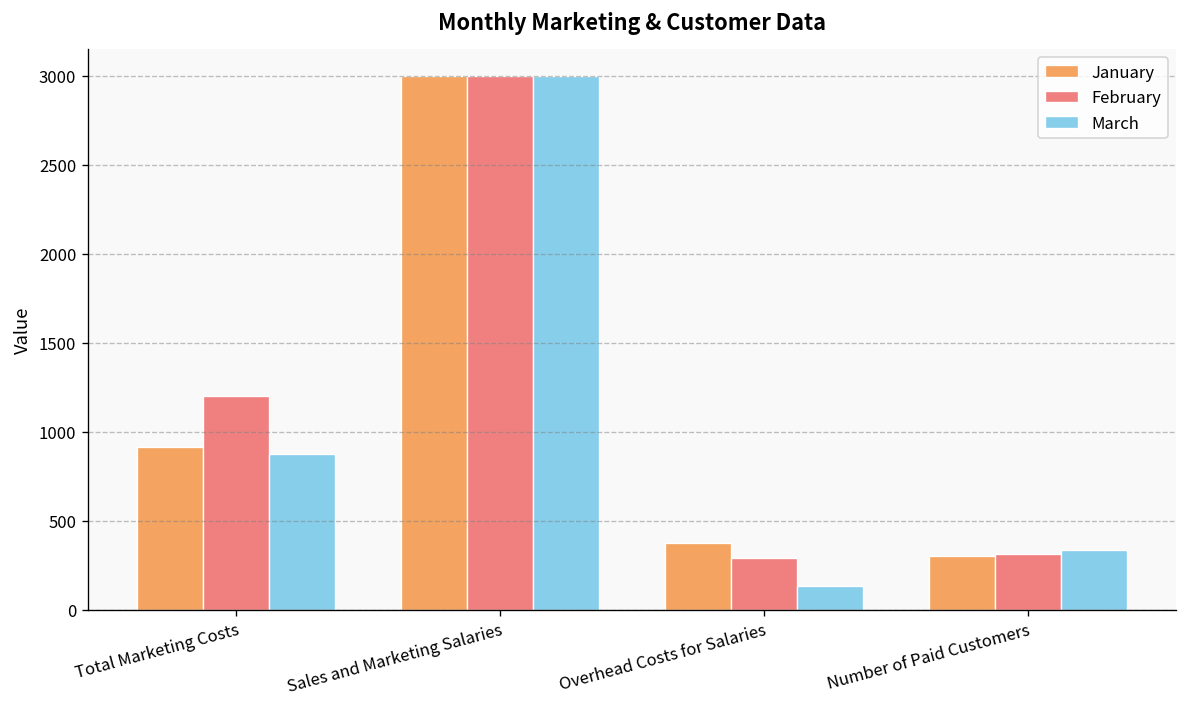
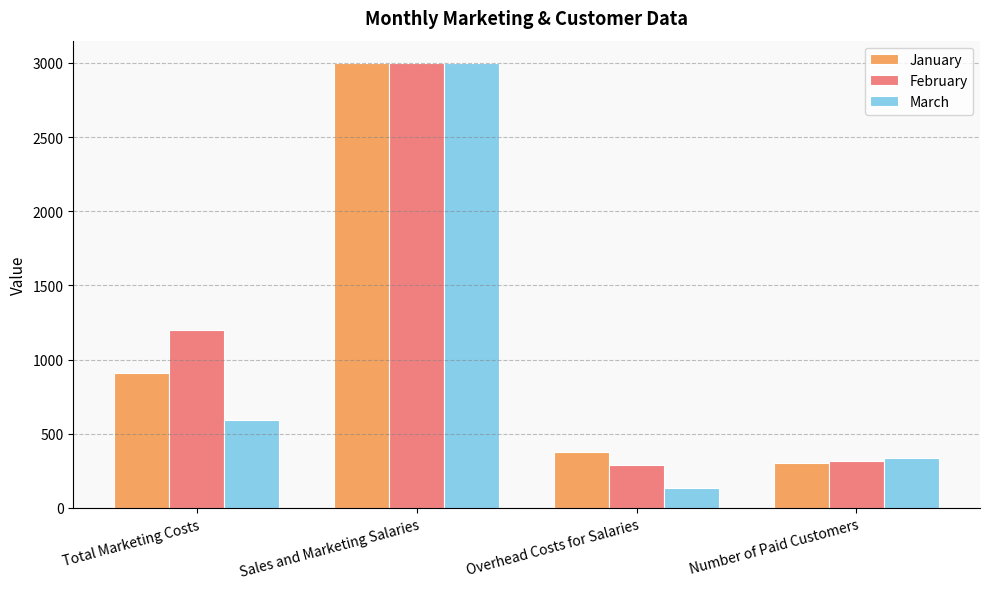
  {
    "March": {
-     "Total Marketing Costs": 880,
+     "Total Marketing Costs": 590,
      "Sales and Marketing Salaries": 3000,
      "Overhead Costs for Salaries": 140,
      "Number of Paid Customers": 340
    }
  }
